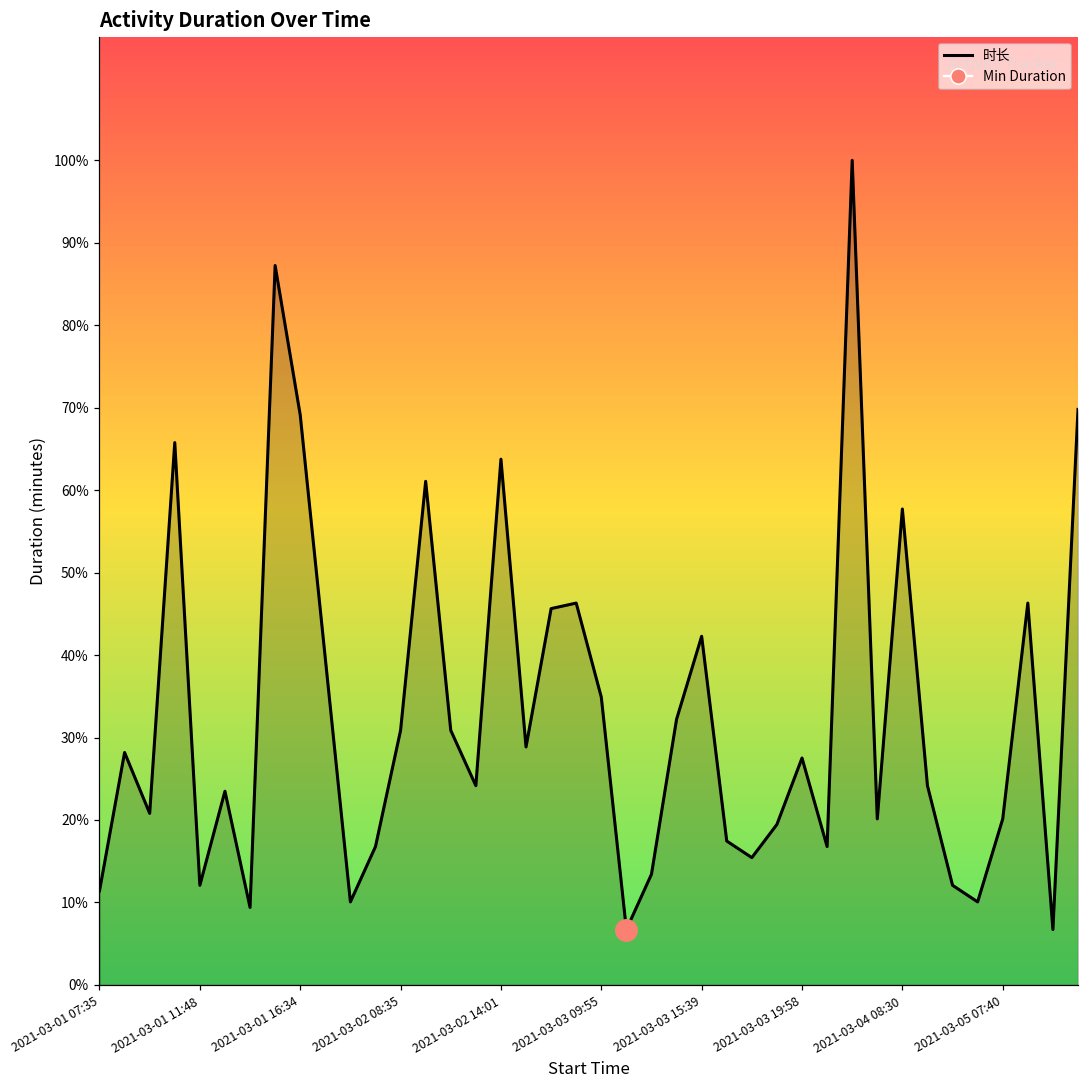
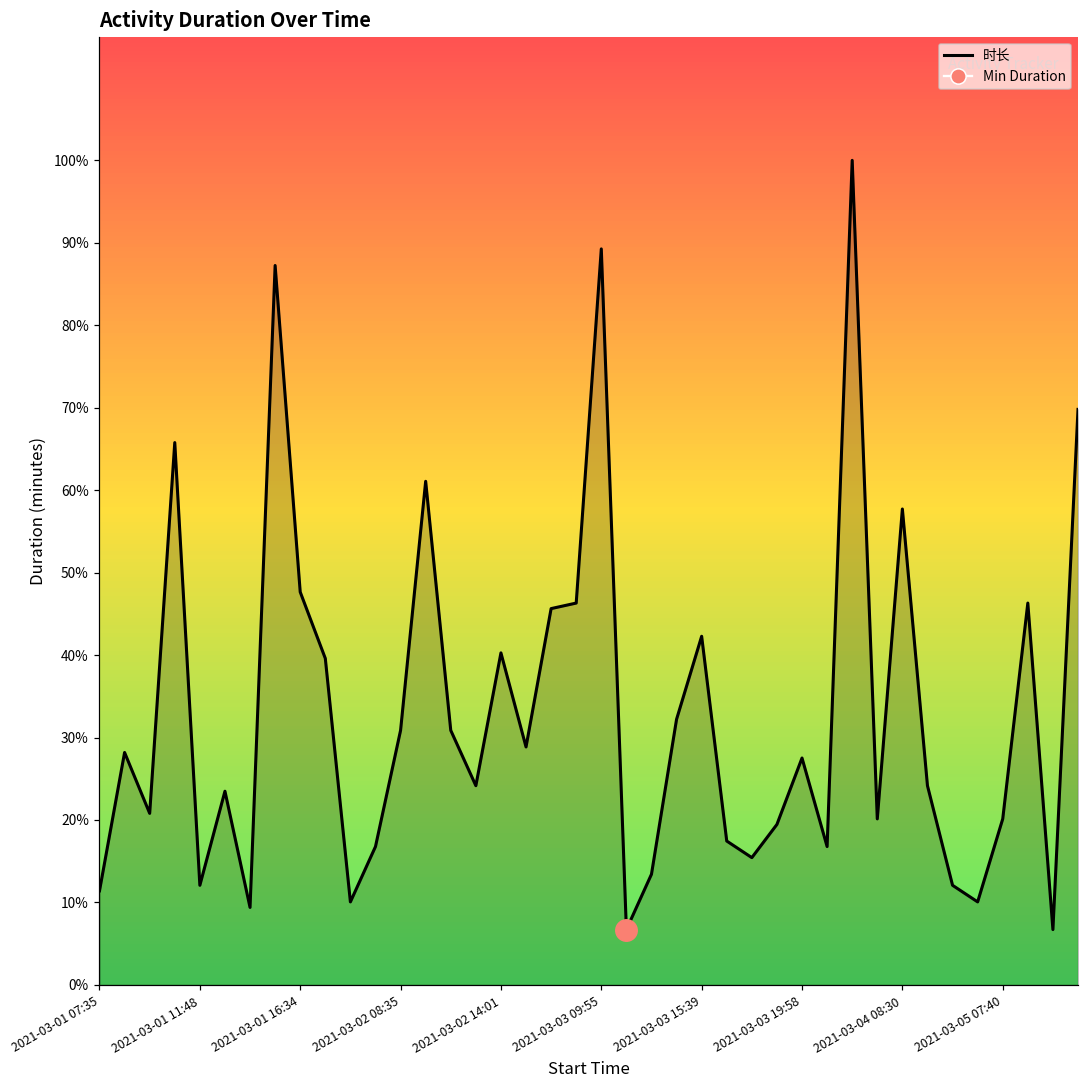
  {
    "时长": {
      "2021-03-01 07:35": "11%",
      "2021-03-01 11:48": "12%",
-     "2021-03-01 16:34": "69%",
+     "2021-03-01 16:34": "48%",
      "2021-03-02 08:35": "31%",
-     "2021-03-02 14:01": "64%",
-     "2021-03-03 09:55": "35%",
+     "2021-03-02 14:01": "40%",
+     "2021-03-03 09:55": "89%",
      "2021-03-03 15:39": "42%",
      "2021-03-03 19:58": "28%",
      "2021-03-04 08:30": "58%",
      "2021-03-05 07:40": "20%"
    }
  }
